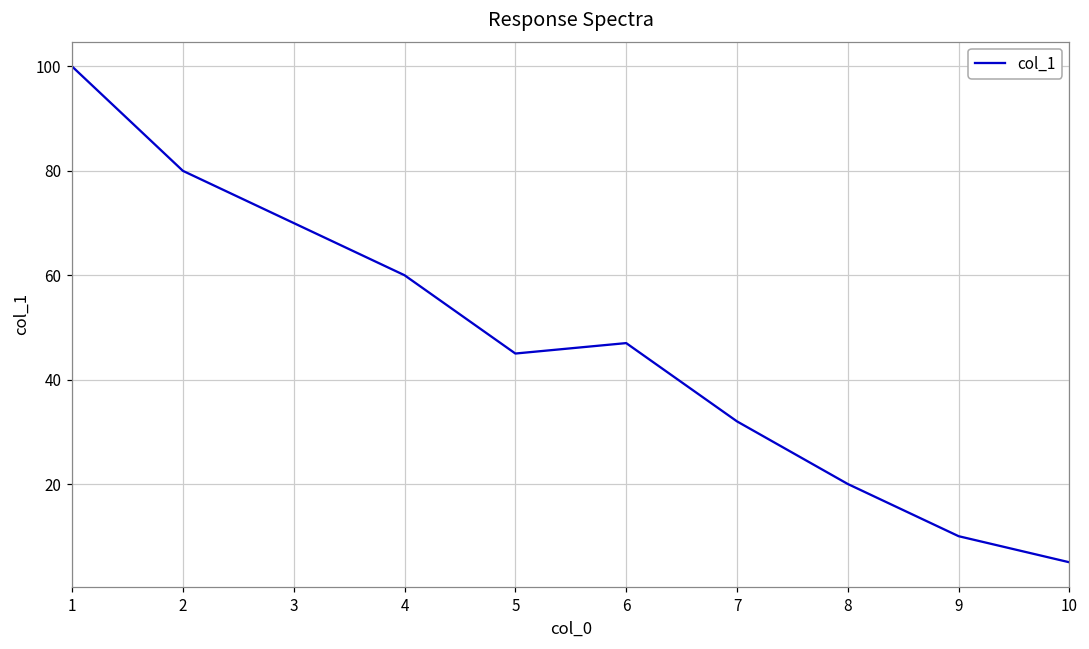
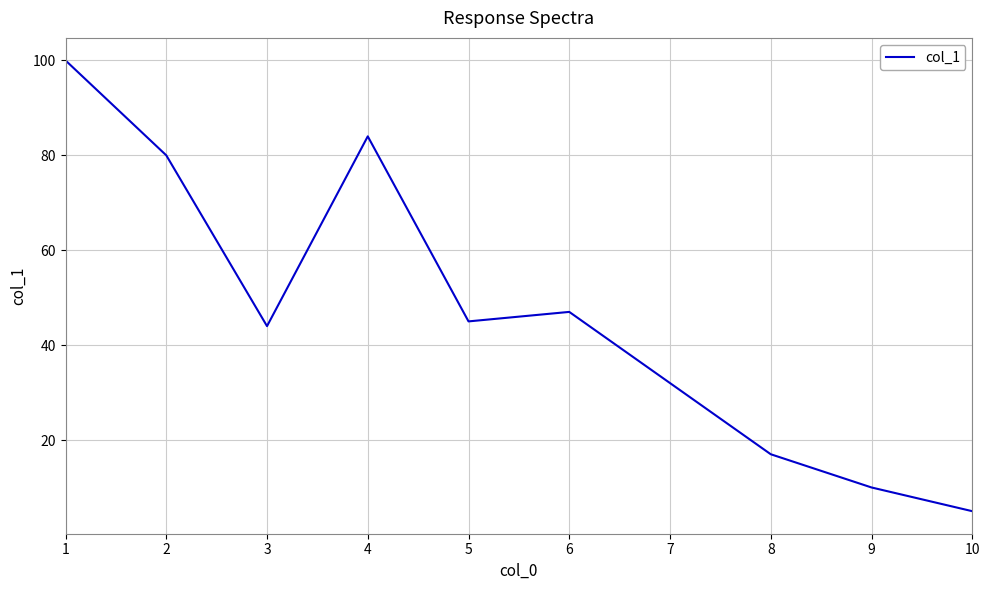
  {
    "1": 100,
    "2": 80,
-   "3": 70,
-   "4": 60,
+   "3": 44,
+   "4": 84,
    "5": 45,
    "6": 47,
    "7": 32,
-   "8": 20,
+   "8": 17,
    "9": 10,
    "10": 5
  }
